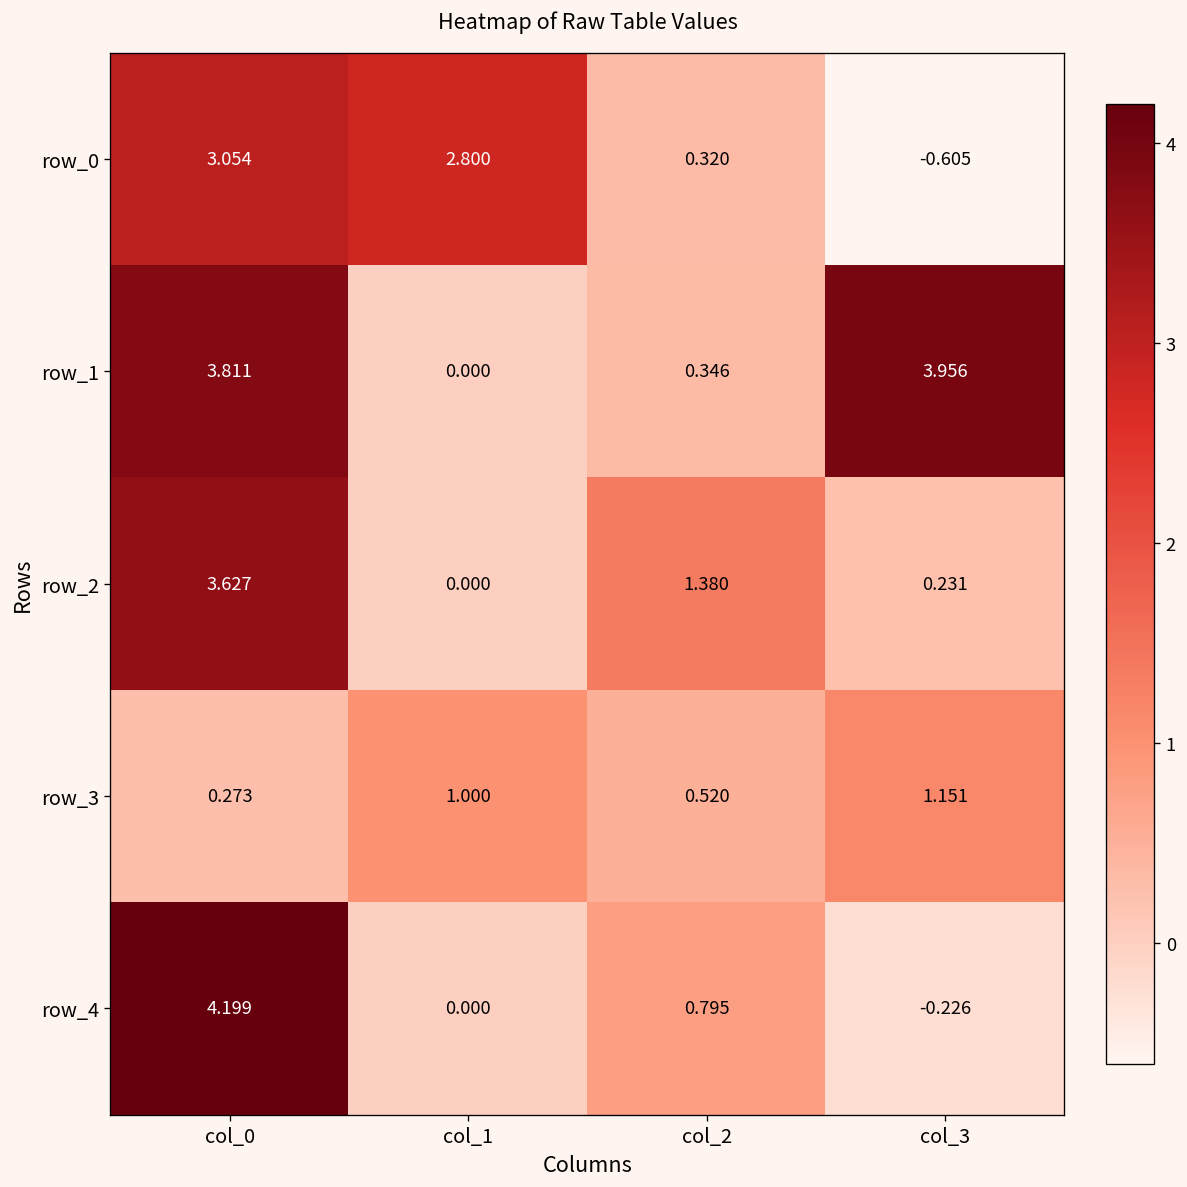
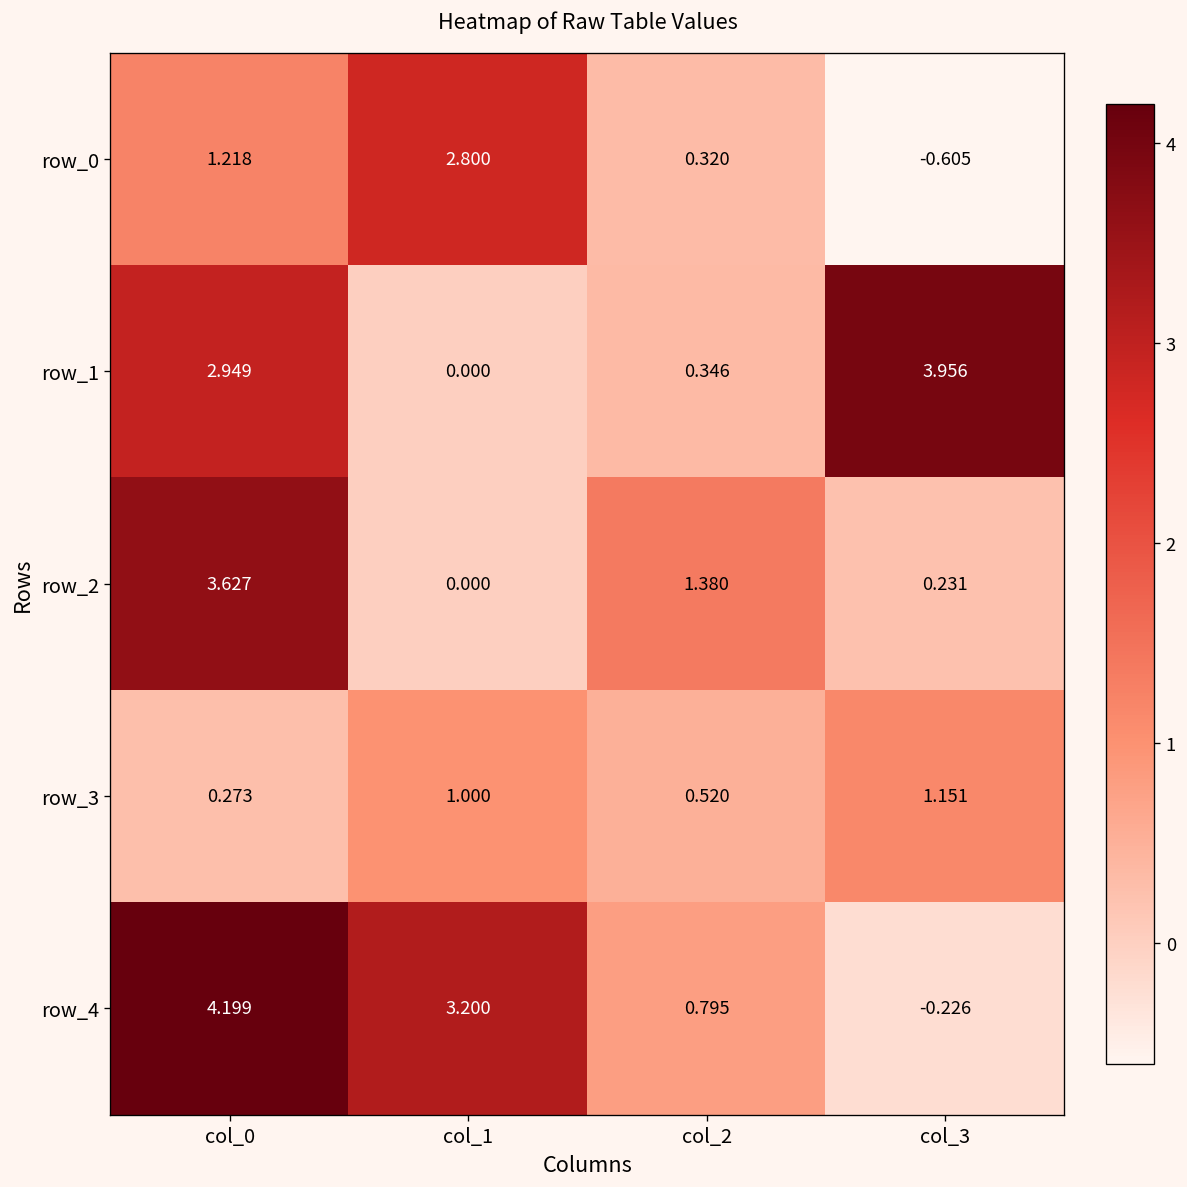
  {
    "row_0": {
-     "col_0": 3.054,
+     "col_0": 1.218,
      "col_1": 2.800,
      "col_2": 0.320,
      "col_3": -0.605
    },
    "row_1": {
-     "col_0": 3.811,
+     "col_0": 2.949,
      "col_1": 0.000,
      "col_2": 0.346,
      "col_3": 3.956
    },
    "row_2": {
      "col_0": 3.627,
      "col_1": 0.000,
      "col_2": 1.380,
      "col_3": 0.231
    },
    "row_3": {
      "col_0": 0.273,
      "col_1": 1.000,
      "col_2": 0.520,
      "col_3": 1.151
    },
    "row_4": {
      "col_0": 4.199,
-     "col_1": 0.000,
+     "col_1": 3.200,
      "col_2": 0.795,
      "col_3": -0.226
    }
  }
